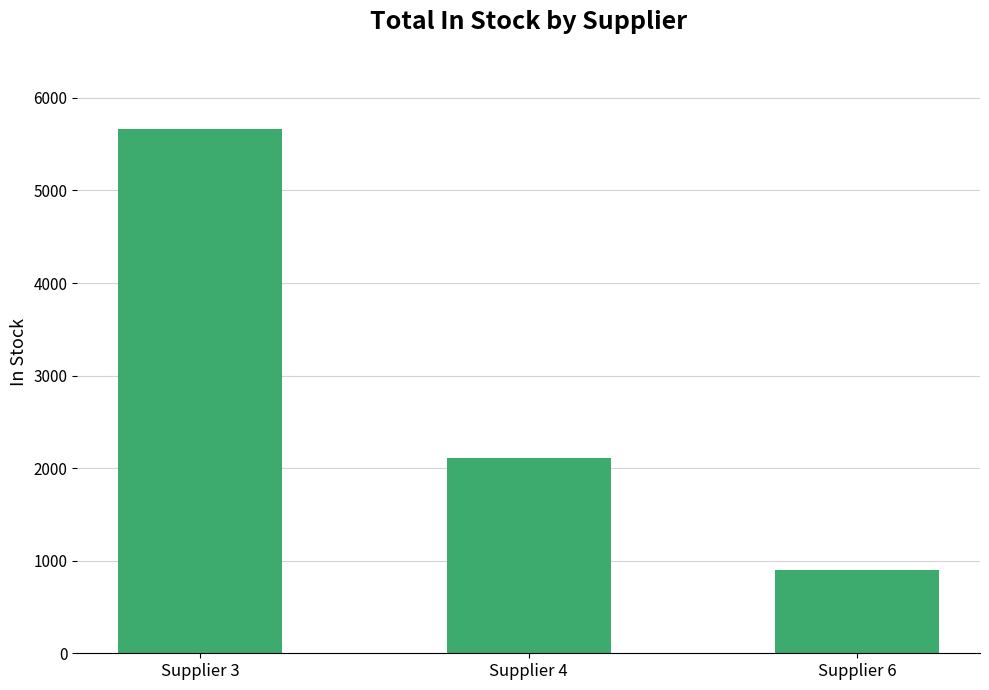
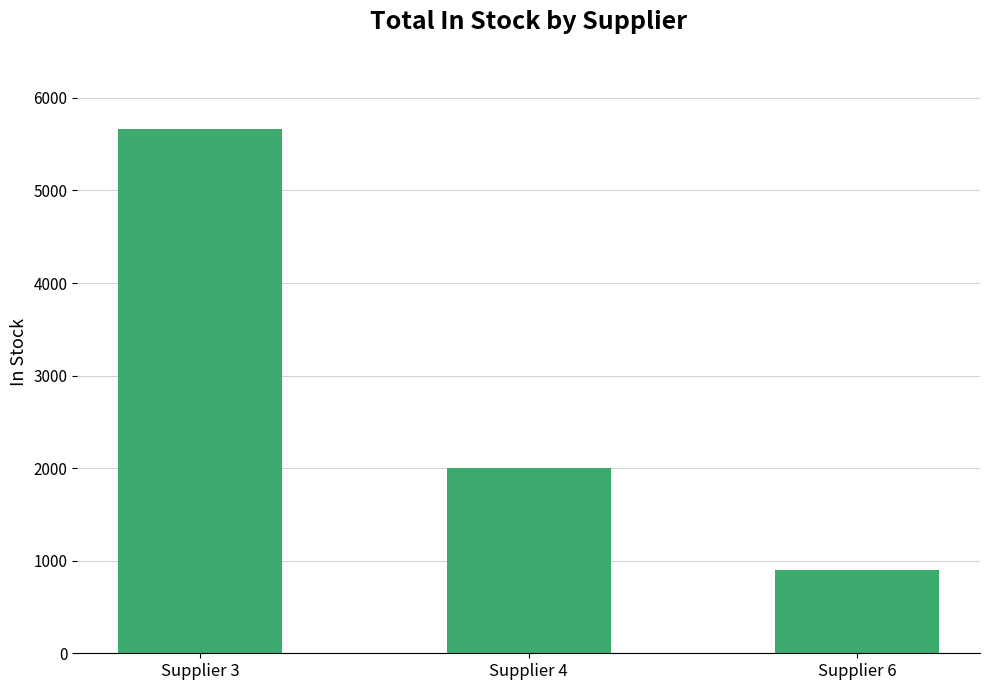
  {
    "Supplier 3": 5700,
-   "Supplier 4": 2100,
+   "Supplier 4": 2000,
    "Supplier 6": 900
  }
